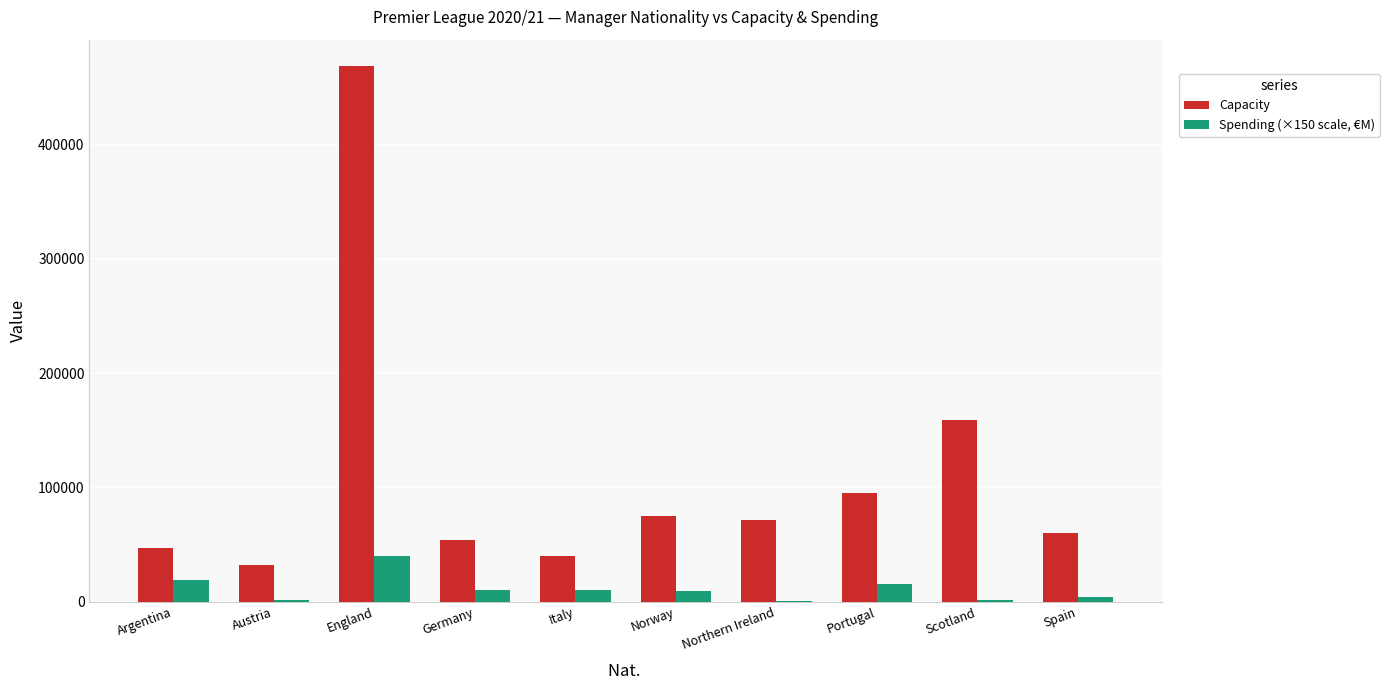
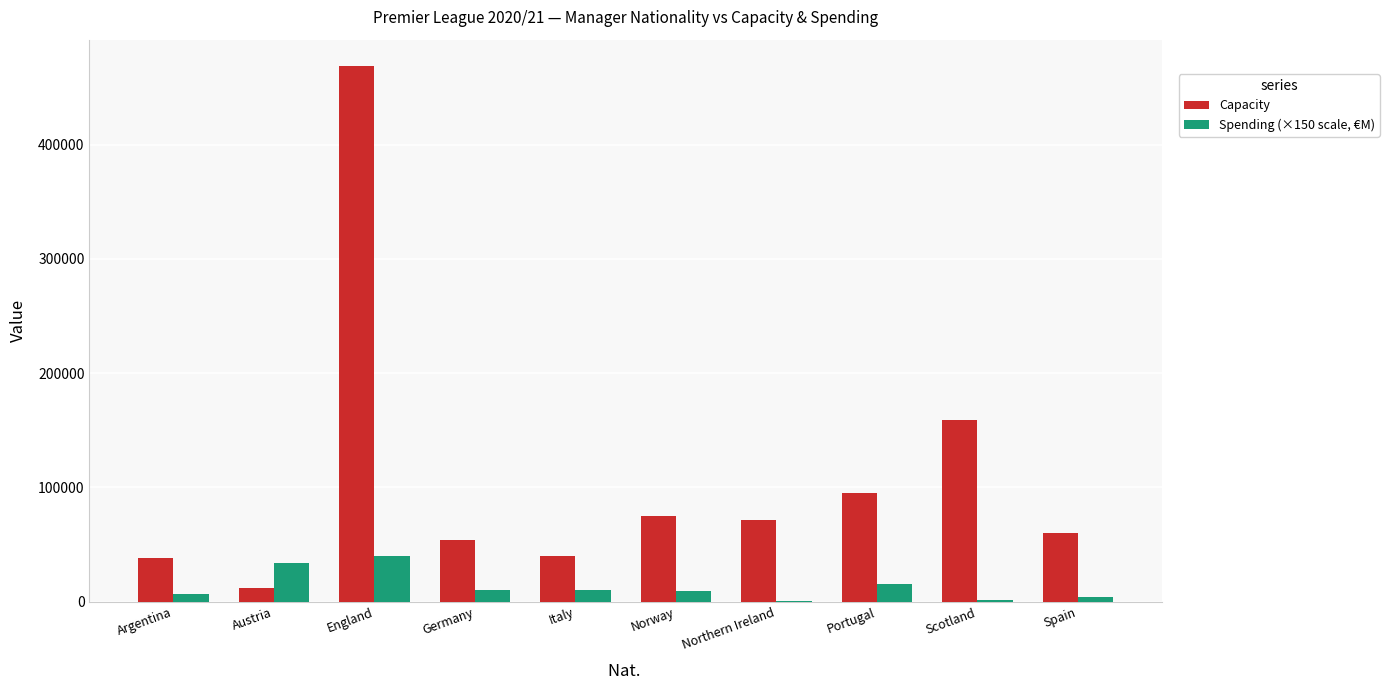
  {
    "Capacity": {
-     "Argentina": 47000,
-     "Austria": 32000,
+     "Argentina": 38000,
+     "Austria": 12000,
      "England": 469000,
      "Germany": 54000,
      "Italy": 40000,
      "Norway": 75000,
      "Northern Ireland": 71000,
      "Portugal": 95000,
      "Scotland": 159000,
      "Spain": 60000
    },
    "Spending (×150 scale, €M)": {
-     "Argentina": 19000,
-     "Austria": 2000,
+     "Argentina": 7000,
+     "Austria": 34000,
      "England": 40000,
      "Germany": 10000,
      "Italy": 10000,
      "Norway": 10000,
      "Portugal": 16000,
      "Spain": 4000
    }
  }
